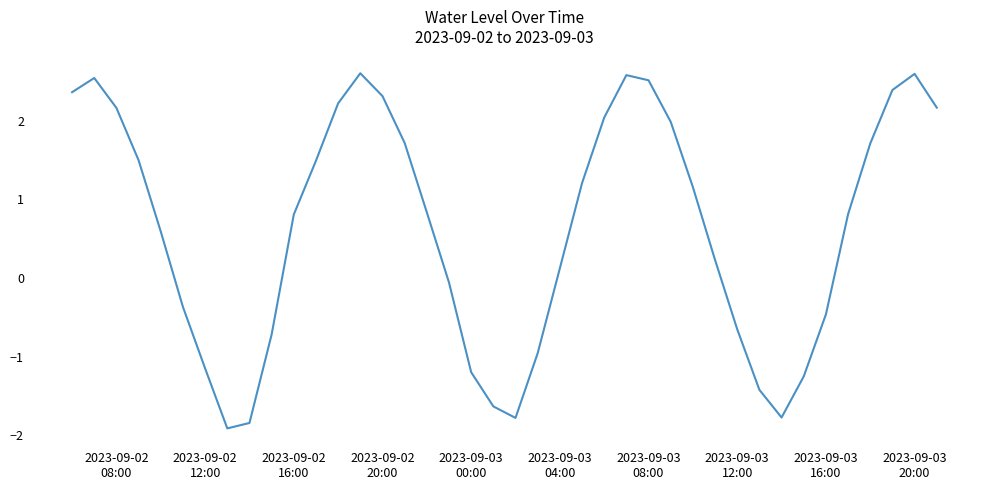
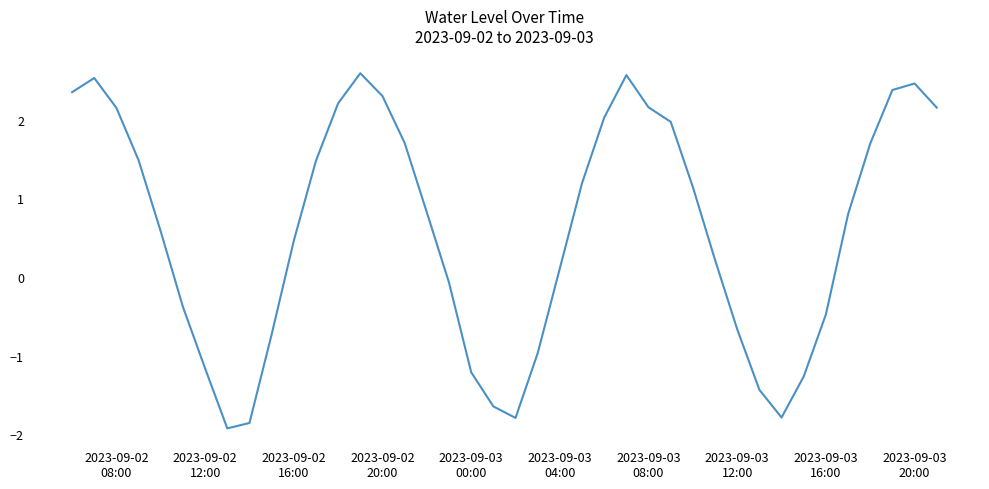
  {
    "2023-09-02 08:00": 2.1,
    "2023-09-02 12:00": -1.2,
-   "2023-09-02 16:00": 0.8,
+   "2023-09-02 16:00": 0.5,
    "2023-09-02 20:00": 2.3,
    "2023-09-03 00:00": -1.2,
    "2023-09-03 04:00": 0.1,
-   "2023-09-03 08:00": 2.5,
+   "2023-09-03 08:00": 2.2,
    "2023-09-03 12:00": -0.7,
    "2023-09-03 16:00": -0.5,
-   "2023-09-03 20:00": 2.6
+   "2023-09-03 20:00": 2.5
  }
